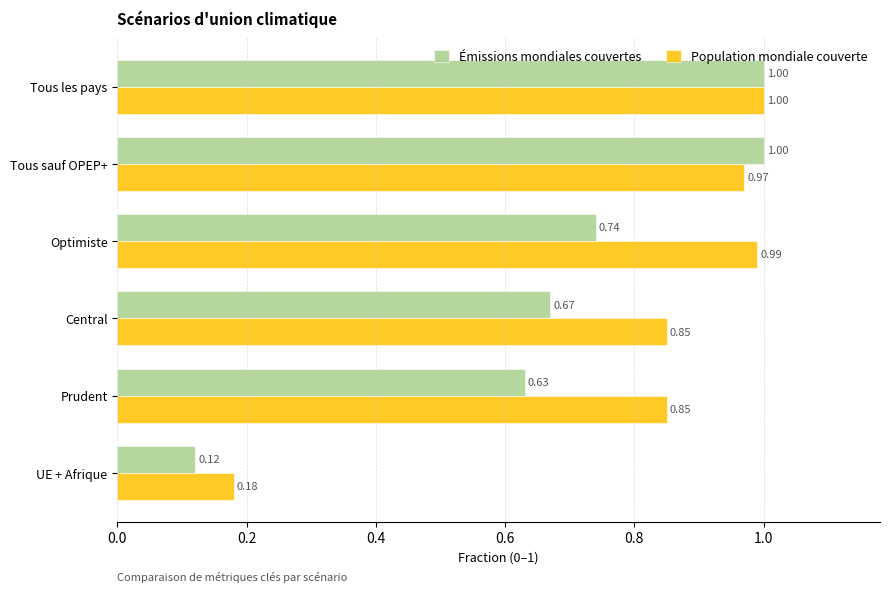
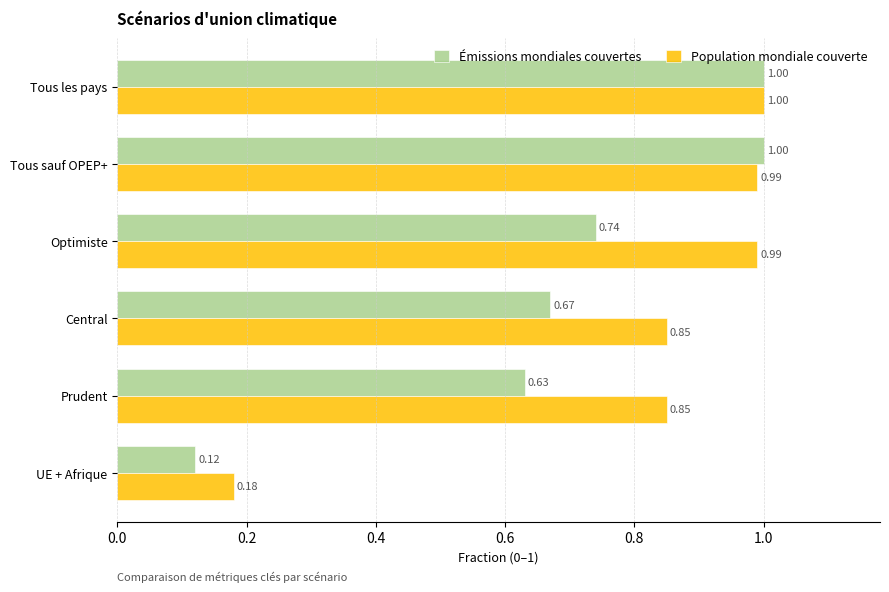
  {
    "Émissions mondiales couvertes": {
      "Tous les pays": 1.00,
      "Tous sauf OPEP+": 1.00,
      "Optimiste": 0.74,
      "Central": 0.67,
      "Prudent": 0.63,
      "UE + Afrique": 0.12
    },
    "Population mondiale couverte": {
      "Tous les pays": 1.00,
-     "Tous sauf OPEP+": 0.97,
+     "Tous sauf OPEP+": 0.99,
      "Optimiste": 0.99,
      "Central": 0.85,
      "Prudent": 0.85,
      "UE + Afrique": 0.18
    }
  }
